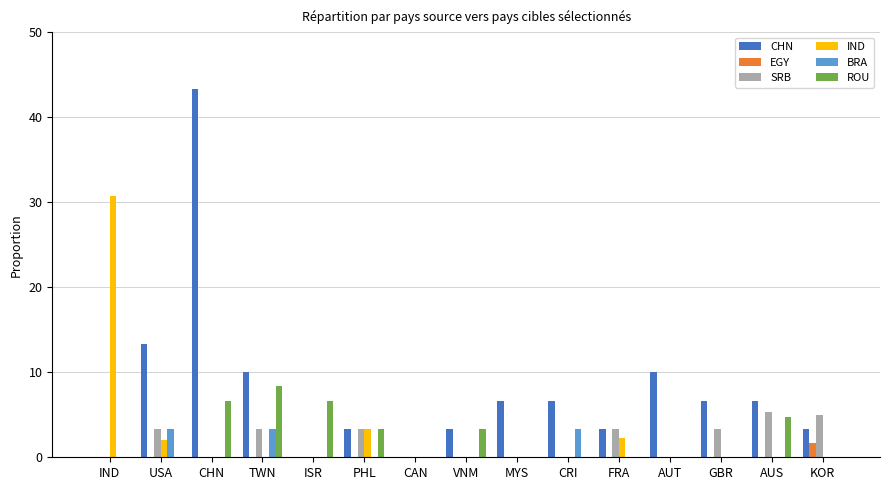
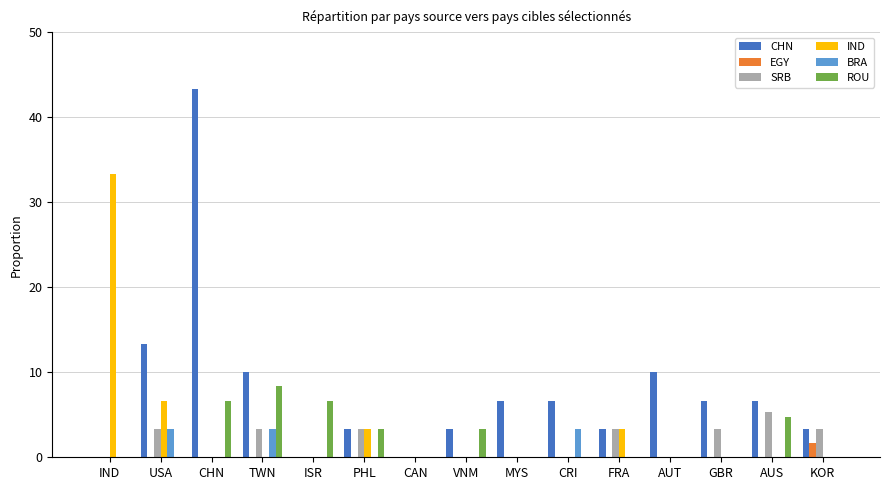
  {
    "EGY": {
      "IND": 0,
      "USA": 0,
      "CHN": 0,
      "TWN": 0,
      "ISR": 0,
      "PHL": 0,
      "CAN": 0,
      "VNM": 0,
      "MYS": 0,
      "CRI": 0,
      "FRA": 0,
      "AUT": 0,
      "GBR": 0,
      "AUS": 0,
      "KOR": 2
    },
    "SRB": {
      "IND": 0,
      "USA": 3,
      "CHN": 0,
      "TWN": 3,
      "ISR": 0,
      "PHL": 3,
      "CAN": 0,
      "VNM": 0,
      "MYS": 0,
      "CRI": 0,
      "FRA": 3,
      "AUT": 0,
      "GBR": 3,
      "AUS": 5,
-     "KOR": 5
+     "KOR": 3
    },
    "IND": {
-     "IND": 31,
-     "USA": 2,
+     "IND": 33,
+     "USA": 7,
      "CHN": 0,
      "TWN": 0,
      "ISR": 0,
      "PHL": 3,
      "CAN": 0,
      "VNM": 0,
      "MYS": 0,
      "CRI": 0,
-     "FRA": 2,
+     "FRA": 3,
      "AUT": 0,
      "GBR": 0,
      "AUS": 0,
      "KOR": 0
    },
    "ROU": {
      "IND": 0,
      "USA": 0,
      "CHN": 7,
      "TWN": 8,
      "ISR": 7,
      "PHL": 3,
      "CAN": 0,
      "VNM": 3,
      "MYS": 0,
      "CRI": 0,
      "FRA": 0,
      "AUT": 0,
      "GBR": 0,
      "AUS": 5,
      "KOR": 0
    }
  }
